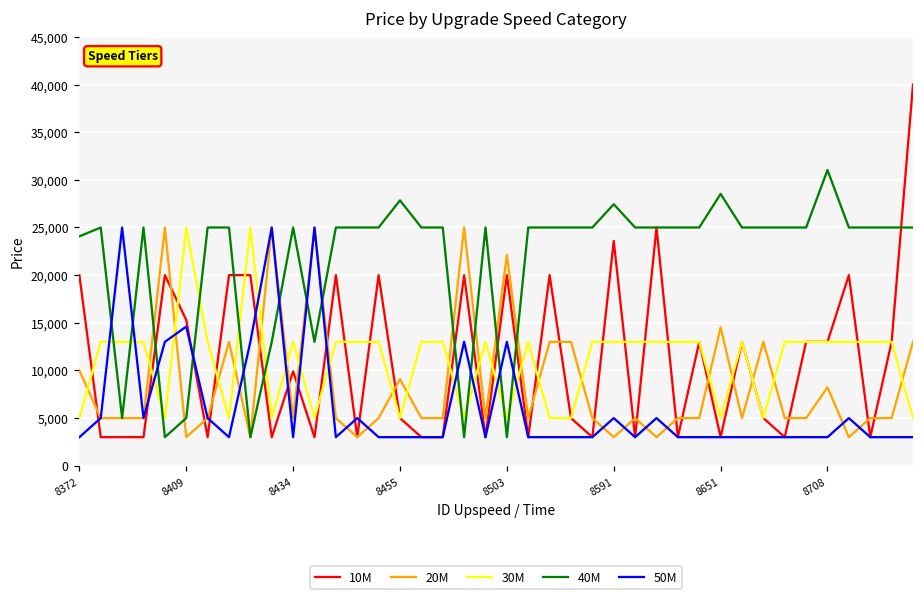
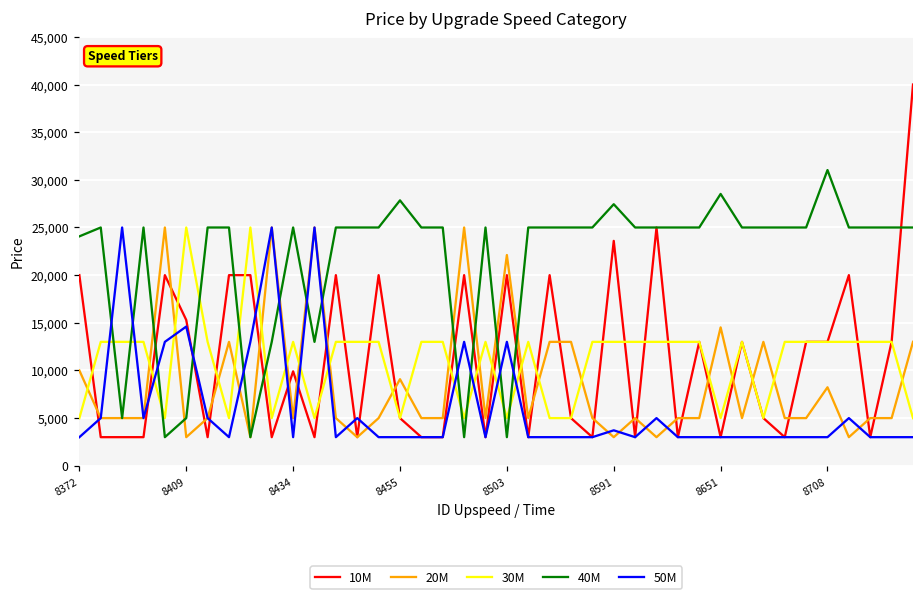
  {
    "10M": {
      "8372": "20,000",
      "8409": "15,000",
      "8434": "10,000",
      "8503": "20,000",
      "8591": "24,000"
    },
    "20M": {
      "8372": "10,000",
      "8409": "3,000",
      "8434": "5,000",
      "8455": "9,000",
      "8503": "22,000",
      "8591": "3,000",
      "8651": "15,000",
      "8708": "8,000"
    },
    "30M": {
      "8372": "5,000",
      "8409": "25,000",
      "8434": "13,000",
      "8503": "5,000",
      "8591": "13,000",
      "8651": "5,000"
    },
    "40M": {
      "8372": "24,000",
      "8409": "5,000",
      "8434": "25,000",
      "8455": "28,000",
      "8503": "3,000",
      "8591": "27,000",
      "8651": "29,000",
      "8708": "31,000"
    },
    "50M": {
      "8372": "3,000",
      "8409": "15,000",
      "8434": "3,000",
      "8455": "3,000",
      "8503": "13,000",
-     "8591": "5,000",
+     "8591": "4,000",
      "8708": "3,000"
    }
  }
